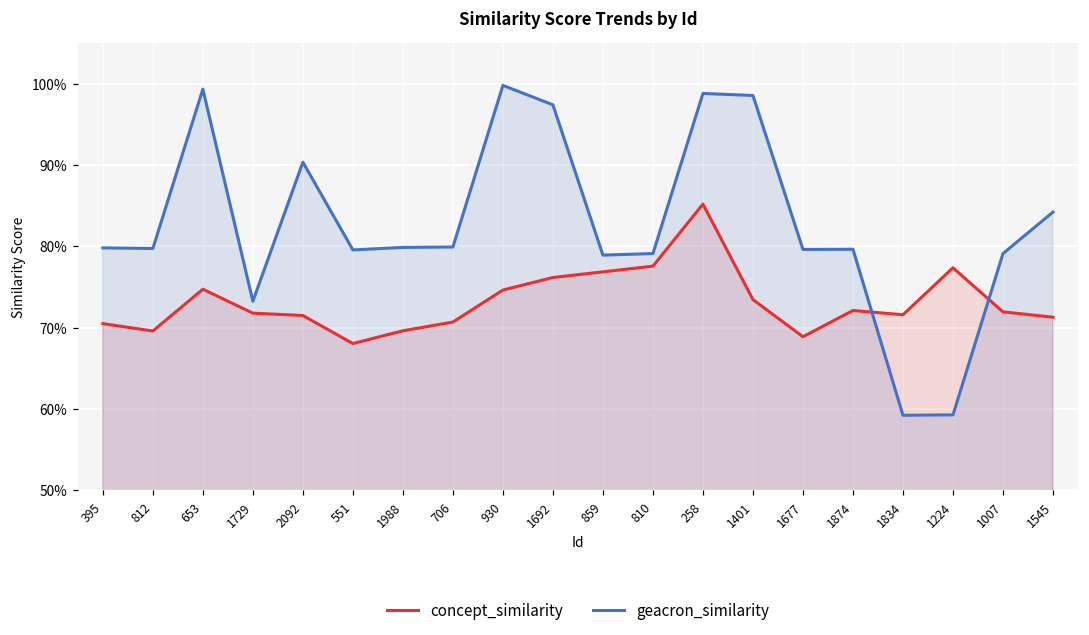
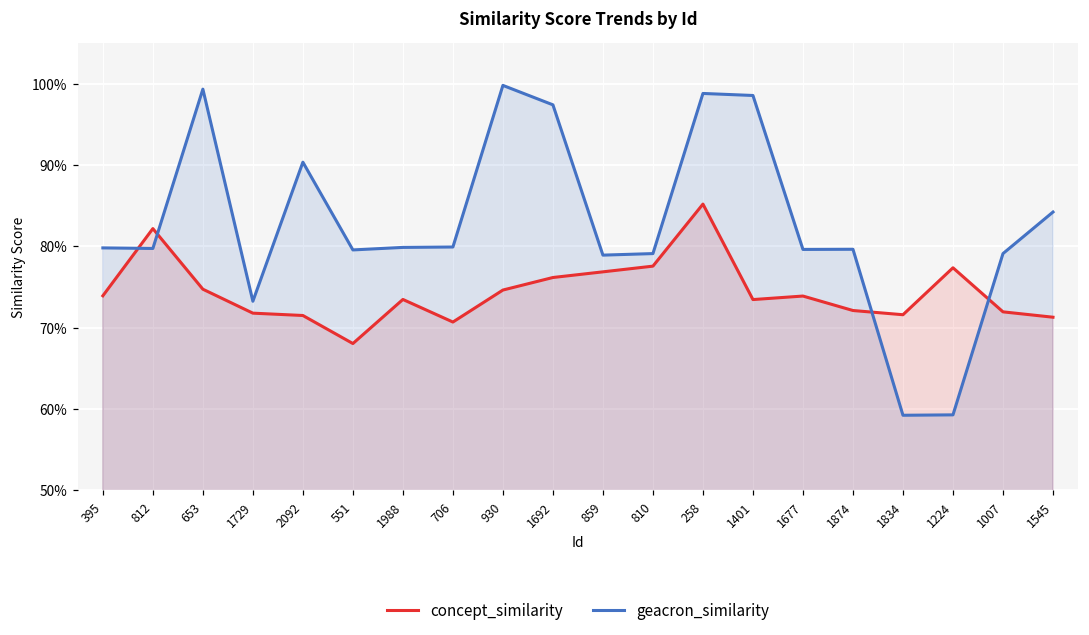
  {
    "concept_similarity": {
-     "395": "70%",
-     "812": "70%",
+     "395": "74%",
+     "812": "82%",
      "653": "75%",
      "1729": "72%",
      "2092": "71%",
      "551": "68%",
-     "1988": "70%",
+     "1988": "73%",
      "706": "71%",
      "930": "75%",
      "1692": "76%",
      "859": "77%",
      "810": "78%",
      "258": "85%",
      "1401": "73%",
-     "1677": "69%",
+     "1677": "74%",
      "1874": "72%",
      "1834": "72%",
      "1224": "77%",
      "1007": "72%",
      "1545": "71%"
    },
    "geacron_similarity": {
      "395": "80%",
      "812": "80%",
      "653": "99%",
      "1729": "73%",
      "2092": "90%",
      "551": "80%",
      "1988": "80%",
      "706": "80%",
      "930": "100%",
      "1692": "97%",
      "859": "79%",
      "810": "79%",
      "258": "99%",
      "1401": "99%",
      "1677": "80%",
      "1874": "80%",
      "1834": "59%",
      "1224": "59%",
      "1007": "79%",
      "1545": "84%"
    }
  }
